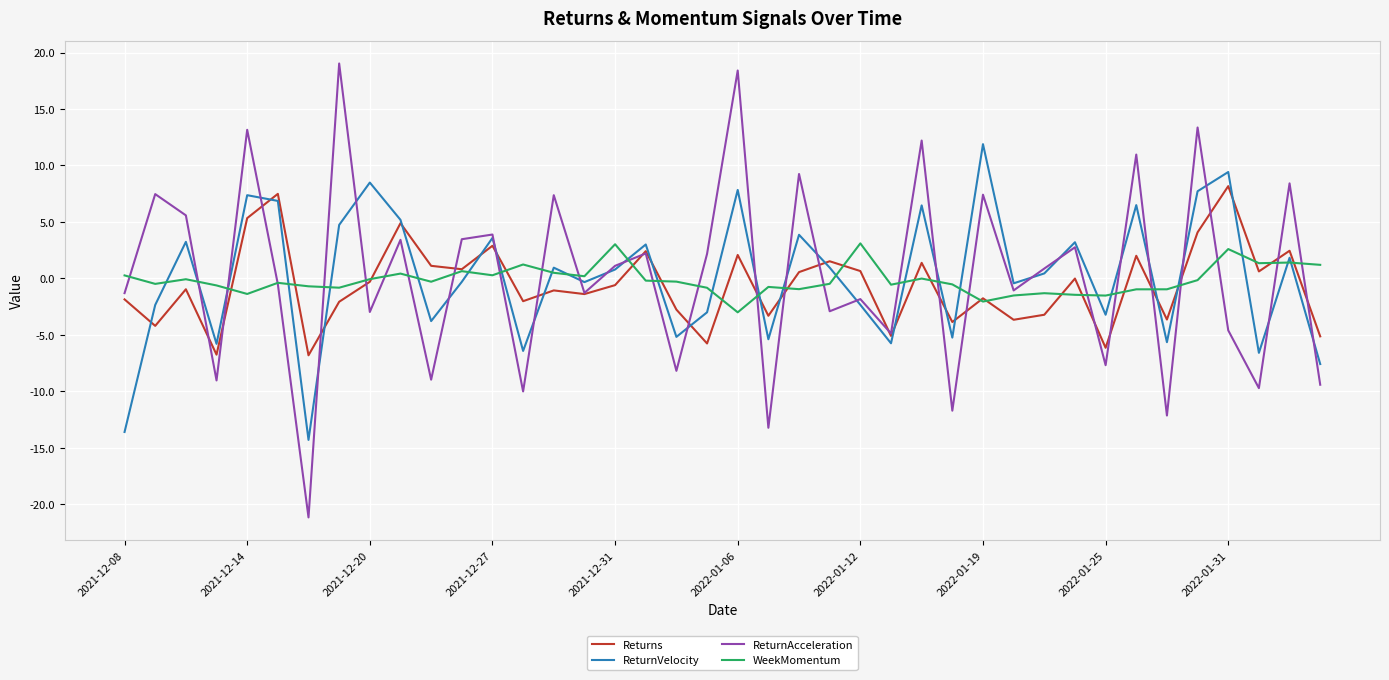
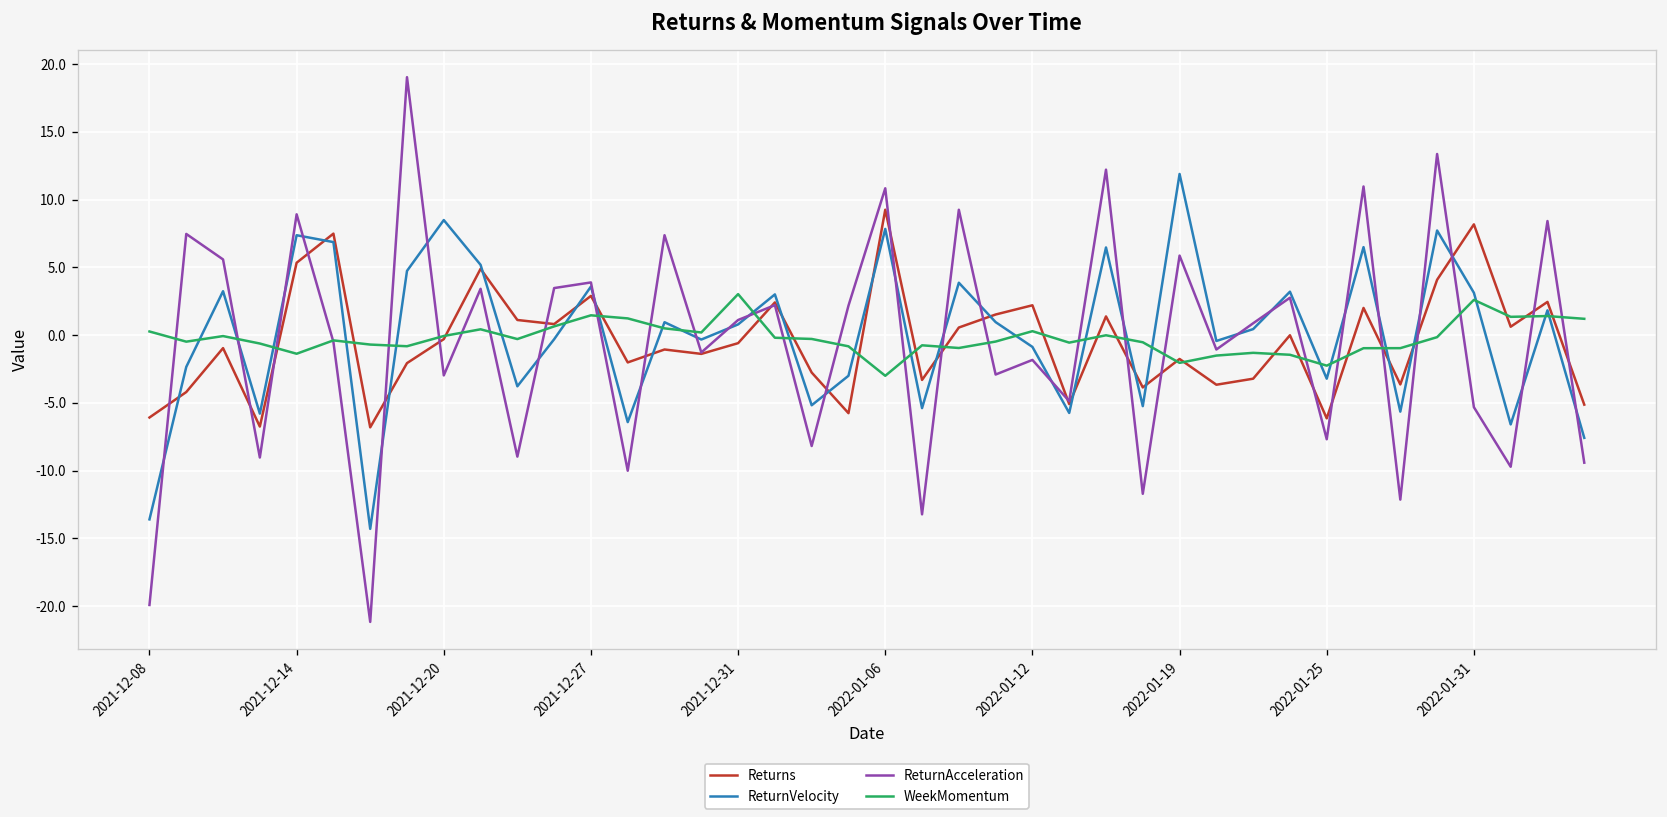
  {
    "Returns": {
-     "2021-12-08": -1.9,
+     "2021-12-08": -6.1,
      "2021-12-14": 5.3,
      "2021-12-20": -0.3,
      "2021-12-27": 2.9,
      "2021-12-31": -0.6,
-     "2022-01-06": 2.1,
-     "2022-01-12": 0.7,
+     "2022-01-06": 9.3,
+     "2022-01-12": 2.2,
      "2022-01-19": -1.8,
      "2022-01-25": -6.1,
      "2022-01-31": 8.2
    },
    "ReturnVelocity": {
      "2021-12-08": -13.6,
      "2021-12-14": 7.4,
      "2021-12-20": 8.5,
      "2021-12-27": 3.6,
      "2021-12-31": 0.8,
      "2022-01-06": 7.8,
-     "2022-01-12": -2.3,
+     "2022-01-12": -0.9,
      "2022-01-19": 11.9,
      "2022-01-25": -3.2,
-     "2022-01-31": 9.4
+     "2022-01-31": 3.1
    },
    "ReturnAcceleration": {
-     "2021-12-08": -1.3,
-     "2021-12-14": 13.2,
+     "2021-12-08": -19.9,
+     "2021-12-14": 8.9,
      "2021-12-20": -3.0,
      "2021-12-27": 3.9,
      "2021-12-31": 1.1,
-     "2022-01-06": 18.4,
+     "2022-01-06": 10.8,
      "2022-01-12": -1.8,
-     "2022-01-19": 7.4,
+     "2022-01-19": 5.9,
      "2022-01-25": -7.7,
-     "2022-01-31": -4.6
+     "2022-01-31": -5.3
    },
    "WeekMomentum": {
      "2021-12-08": 0.3,
      "2021-12-14": -1.4,
      "2021-12-20": -0.1,
-     "2021-12-27": 0.3,
+     "2021-12-27": 1.5,
      "2021-12-31": 3.0,
      "2022-01-06": -3.0,
-     "2022-01-12": 3.1,
+     "2022-01-12": 0.3,
      "2022-01-19": -2.0,
-     "2022-01-25": -1.5,
+     "2022-01-25": -2.3,
      "2022-01-31": 2.6
    }
  }
